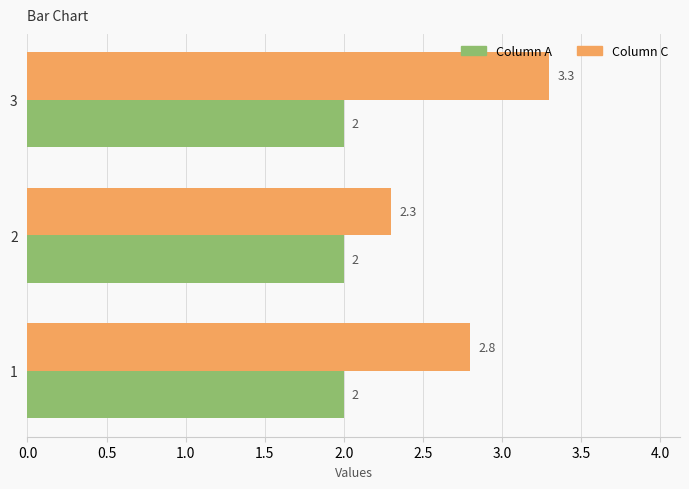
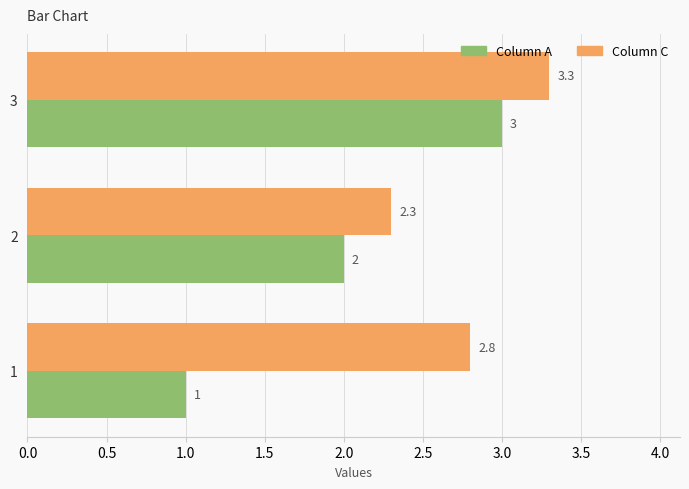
  {
    "Column A": {
-     "3": 2,
+     "3": 3,
      "2": 2,
-     "1": 2
+     "1": 1
    },
    "Column C": {
      "3": 3.3,
      "2": 2.3,
      "1": 2.8
    }
  }
